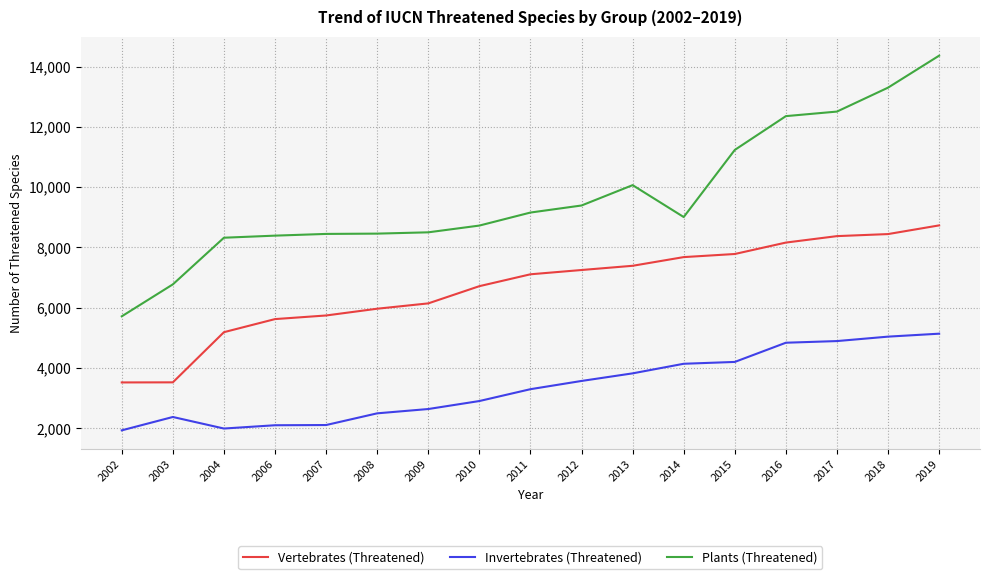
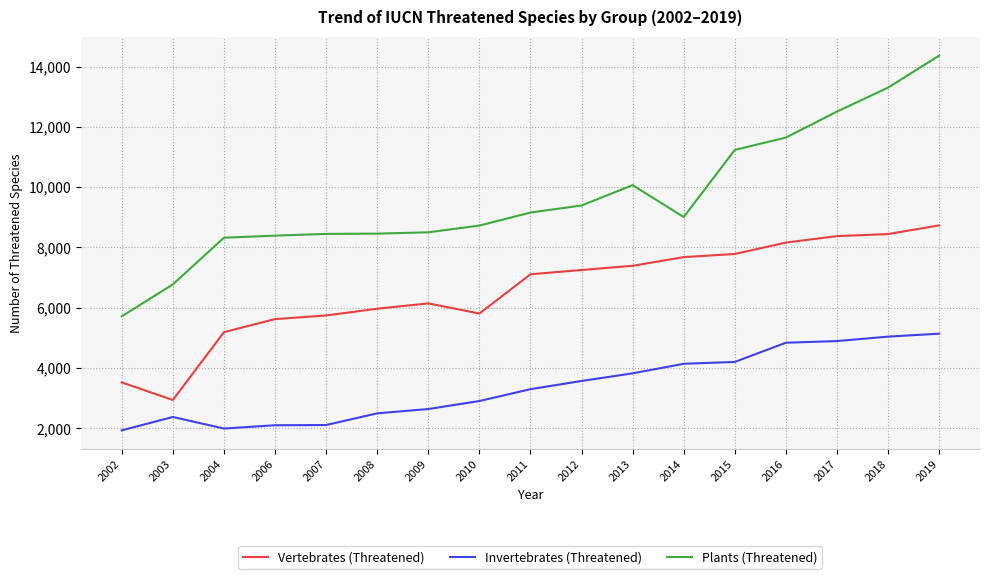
  {
    "Vertebrates (Threatened)": {
      "2002": "3,500",
-     "2003": "3,500",
+     "2003": "2,900",
      "2004": "5,200",
      "2006": "5,600",
      "2007": "5,700",
      "2008": "6,000",
      "2009": "6,100",
-     "2010": "6,700",
+     "2010": "5,800",
      "2011": "7,100",
      "2012": "7,300",
      "2013": "7,400",
      "2014": "7,700",
      "2015": "7,800",
      "2016": "8,200",
      "2017": "8,400",
      "2018": "8,400",
      "2019": "8,700"
    },
    "Invertebrates (Threatened)": {
      "2002": "1,900",
      "2003": "2,400",
      "2004": "2,000",
      "2006": "2,100",
      "2007": "2,100",
      "2008": "2,500",
      "2009": "2,600",
      "2010": "2,900",
      "2011": "3,300",
      "2012": "3,600",
      "2013": "3,800",
      "2014": "4,100",
      "2015": "4,200",
      "2016": "4,800",
      "2017": "4,900",
      "2018": "5,000",
      "2019": "5,100"
    },
    "Plants (Threatened)": {
      "2002": "5,700",
      "2003": "6,800",
      "2004": "8,300",
      "2006": "8,400",
      "2007": "8,400",
      "2008": "8,500",
      "2009": "8,500",
      "2010": "8,700",
      "2011": "9,200",
      "2012": "9,400",
      "2013": "10,100",
      "2014": "9,000",
      "2015": "11,200",
-     "2016": "12,400",
+     "2016": "11,600",
      "2017": "12,500",
      "2018": "13,300",
      "2019": "14,400"
    }
  }
